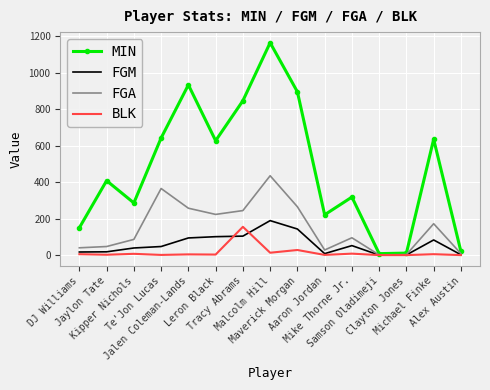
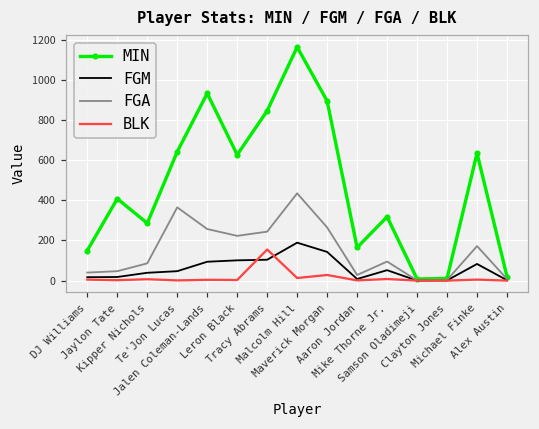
  {
    "MIN": {
      "DJ Williams": 150,
      "Jaylon Tate": 410,
      "Kipper Nichols": 290,
      "Te'Jon Lucas": 640,
      "Jalen Coleman-Lands": 930,
      "Leron Black": 630,
      "Tracy Abrams": 850,
      "Malcolm Hill": 1160,
      "Maverick Morgan": 900,
-     "Aaron Jordan": 220,
+     "Aaron Jordan": 170,
      "Mike Thorne Jr.": 320,
      "Michael Finke": 640
    },
    "FGM": {
      "Jaylon Tate": 20,
      "Kipper Nichols": 40,
      "Te'Jon Lucas": 50,
      "Jalen Coleman-Lands": 90,
      "Leron Black": 100,
      "Tracy Abrams": 100,
      "Malcolm Hill": 190,
      "Maverick Morgan": 140,
      "Mike Thorne Jr.": 50,
      "Michael Finke": 80
    },
    "FGA": {
      "DJ Williams": 40,
      "Jaylon Tate": 50,
      "Kipper Nichols": 90,
      "Te'Jon Lucas": 370,
      "Jalen Coleman-Lands": 260,
      "Leron Black": 220,
      "Tracy Abrams": 240,
      "Malcolm Hill": 440,
      "Maverick Morgan": 270,
      "Aaron Jordan": 30,
      "Mike Thorne Jr.": 100,
      "Michael Finke": 170
    },
    "BLK": {
      "Jaylon Tate": 0,
      "Kipper Nichols": 10,
      "Te'Jon Lucas": 0,
      "Jalen Coleman-Lands": 0,
      "Leron Black": 0,
      "Tracy Abrams": 160,
      "Malcolm Hill": 10,
      "Maverick Morgan": 30,
      "Mike Thorne Jr.": 10,
      "Michael Finke": 10
    }
  }
